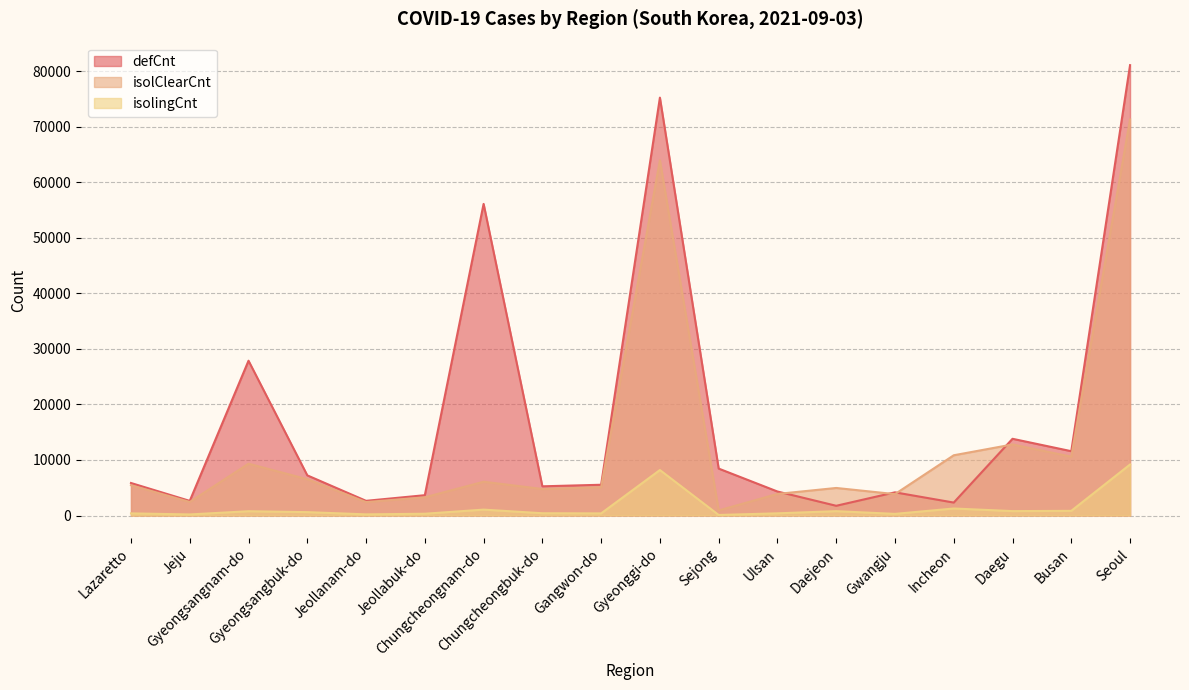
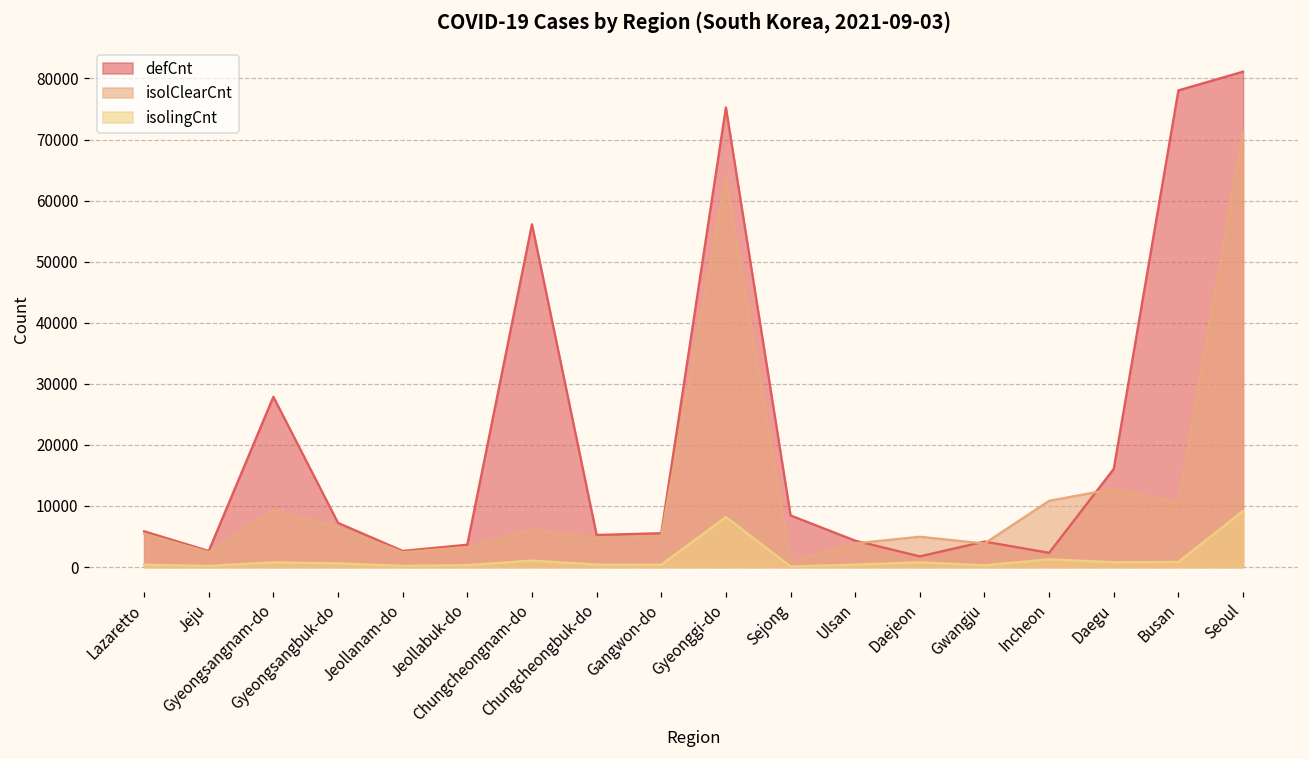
  {
    "defCnt": {
      "Gyeongsangnam-do": 28000,
      "Gyeongsangbuk-do": 7000,
      "Chungcheongnam-do": 56000,
      "Chungcheongbuk-do": 5000,
      "Gyeonggi-do": 75000,
      "Sejong": 8000,
      "Daejeon": 2000,
      "Incheon": 2000,
-     "Daegu": 14000,
-     "Busan": 12000,
+     "Daegu": 16000,
+     "Busan": 78000,
      "Seoul": 81000
    }
  }
